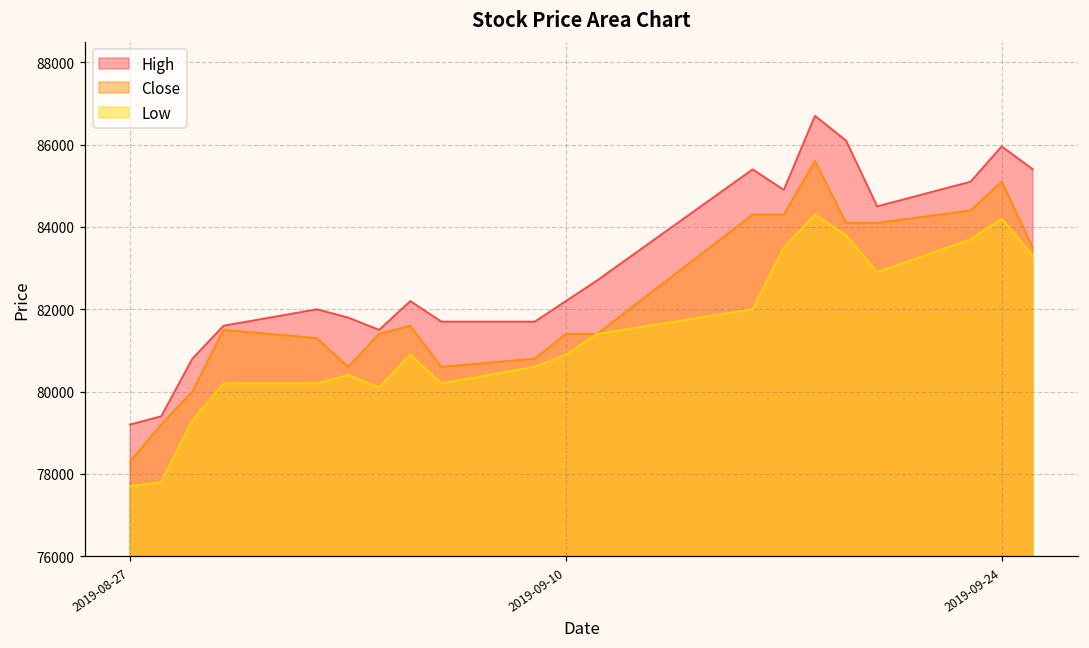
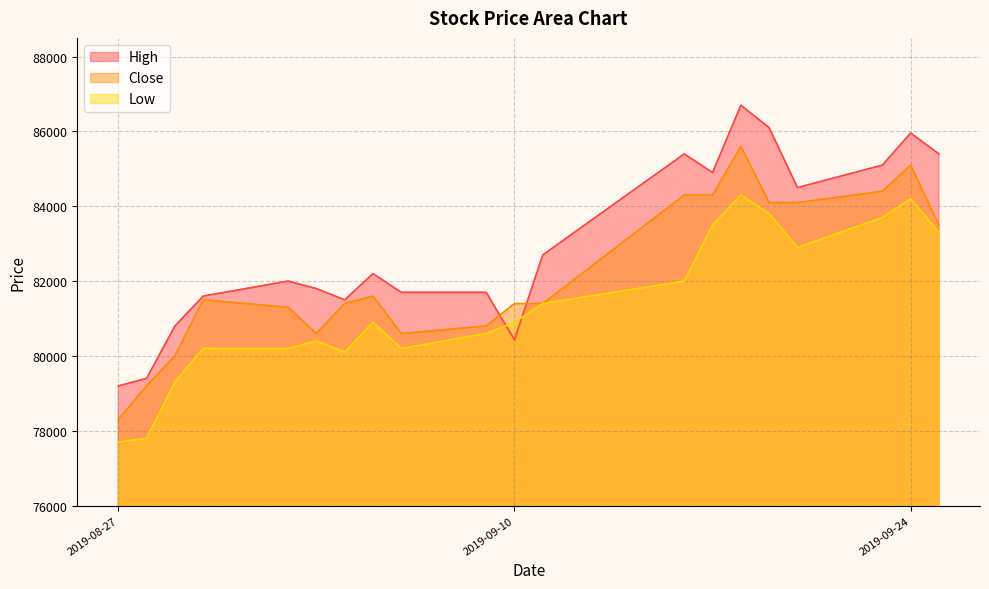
  {
    "High": {
      "2019-08-27": 79200,
-     "2019-09-10": 82200,
+     "2019-09-10": 80400,
      "2019-09-24": 86000
    }
  }
